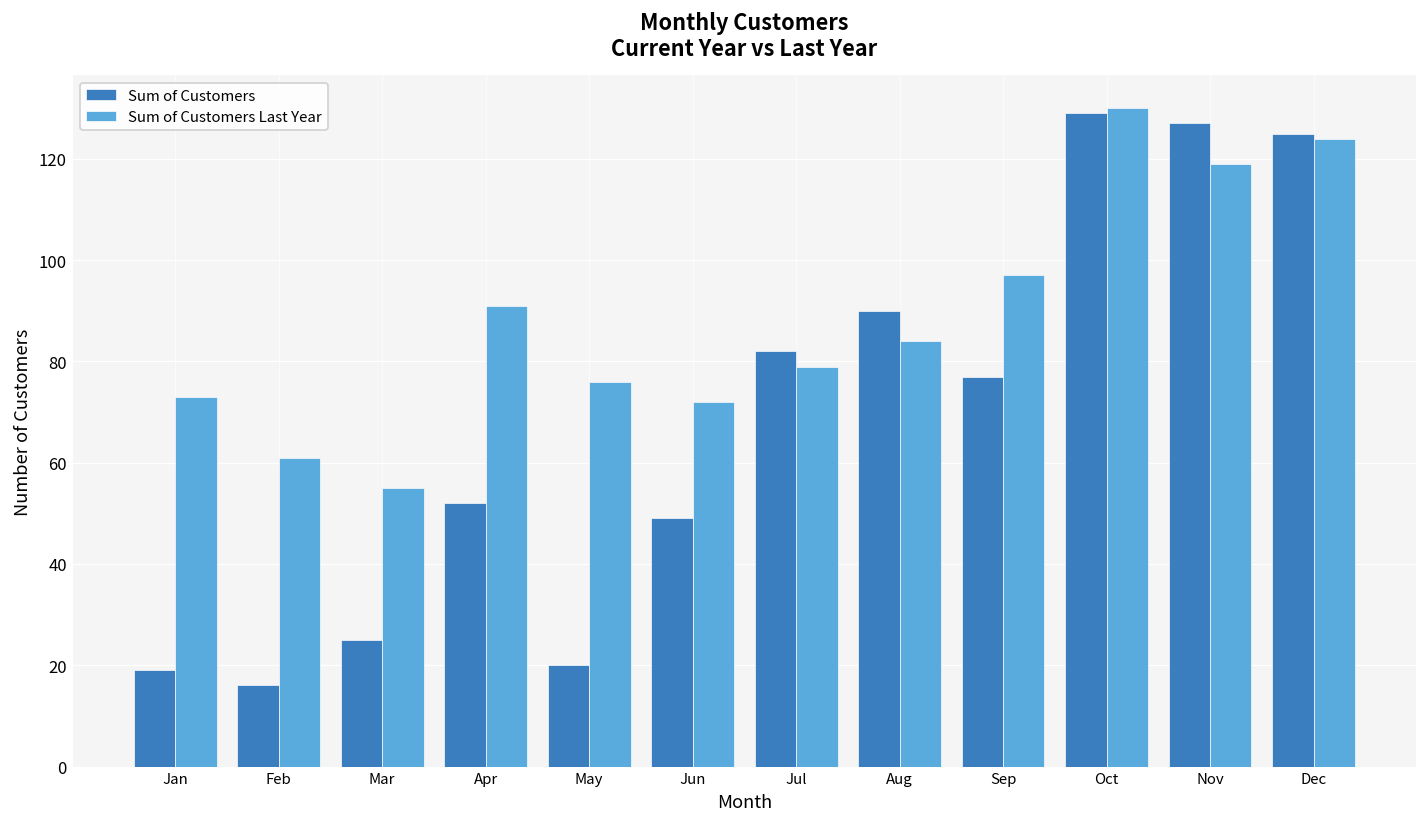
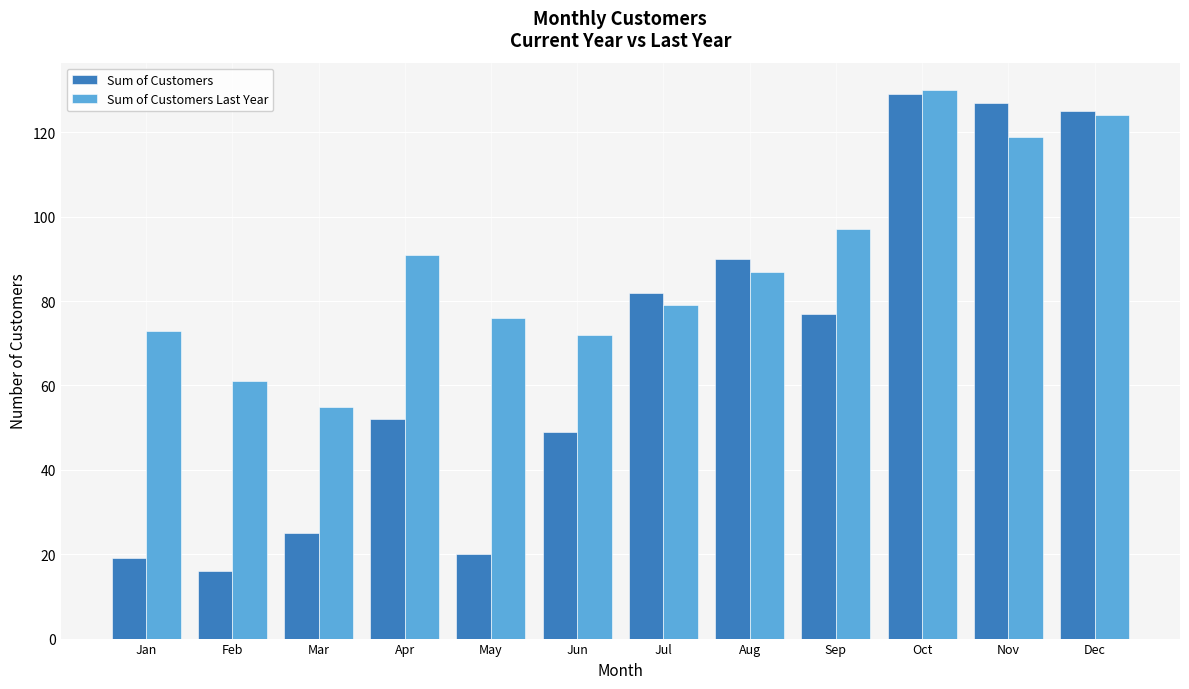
  {
    "Sum of Customers": {
      "Jan": 19,
      "Feb": 16,
      "Mar": 25,
      "Apr": 52,
      "May": 20,
      "Jun": 49,
      "Jul": 82,
      "Aug": 90,
      "Sep": 77,
      "Oct": 129,
      "Nov": 127,
      "Dec": 125
    },
    "Sum of Customers Last Year": {
      "Jan": 73,
      "Feb": 61,
      "Mar": 55,
      "Apr": 91,
      "May": 76,
      "Jun": 72,
      "Jul": 79,
-     "Aug": 84,
+     "Aug": 87,
      "Sep": 97,
      "Oct": 130,
      "Nov": 119,
      "Dec": 124
    }
  }
